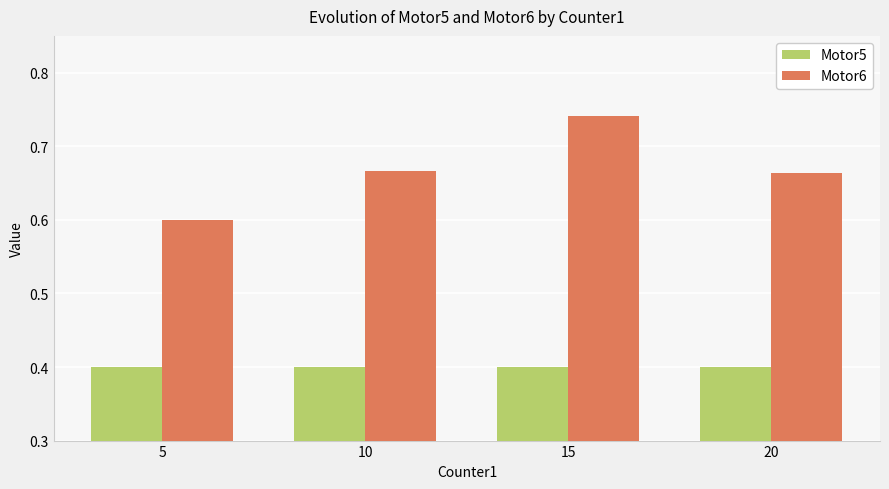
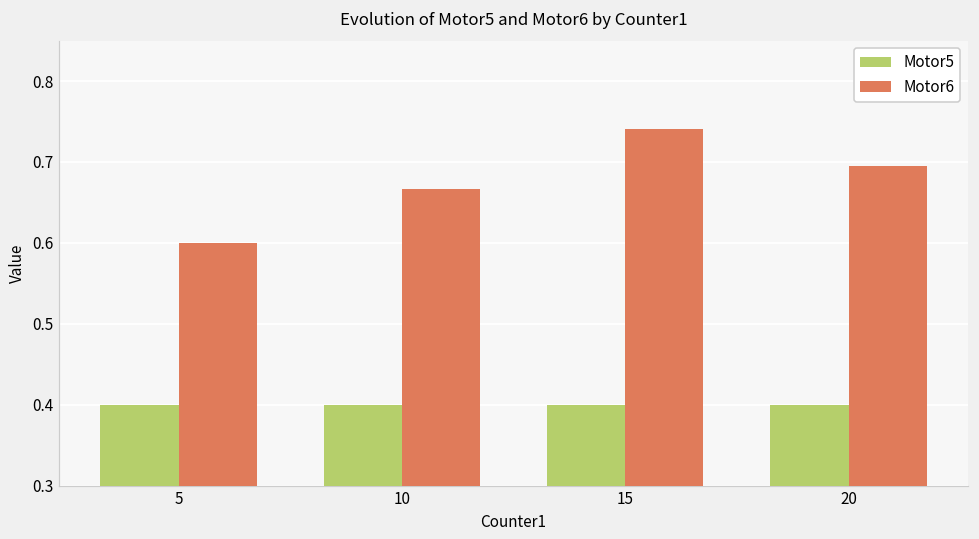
  {
    "Motor5": {
      "5": 0.40,
      "10": 0.40,
      "15": 0.40,
      "20": 0.40
    },
    "Motor6": {
      "5": 0.60,
      "10": 0.67,
      "15": 0.74,
-     "20": 0.66
+     "20": 0.69
    }
  }
